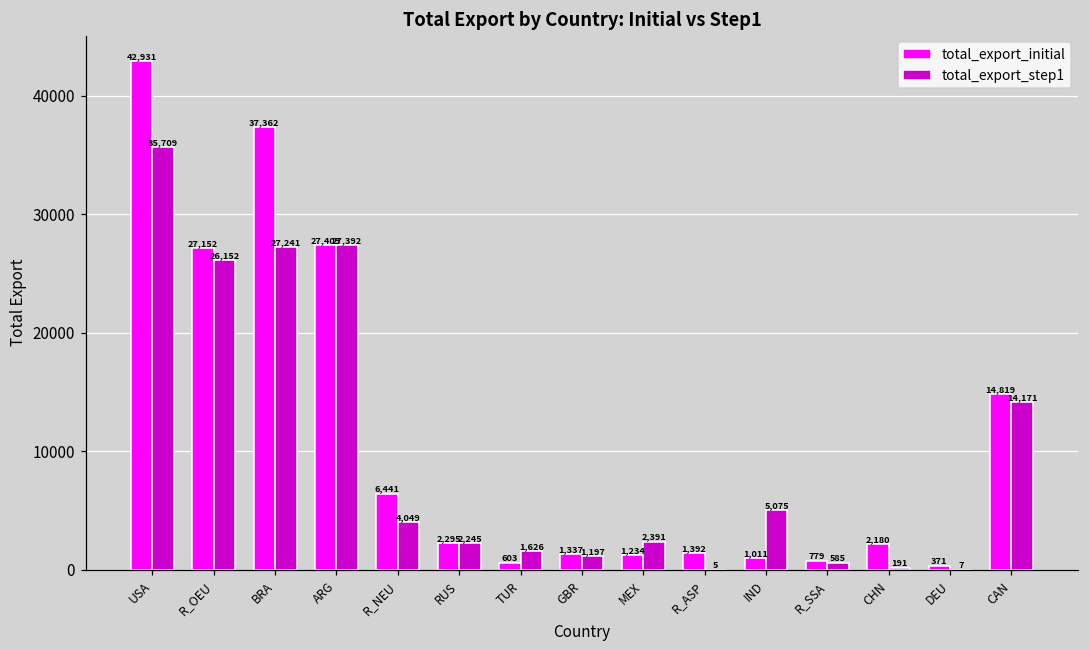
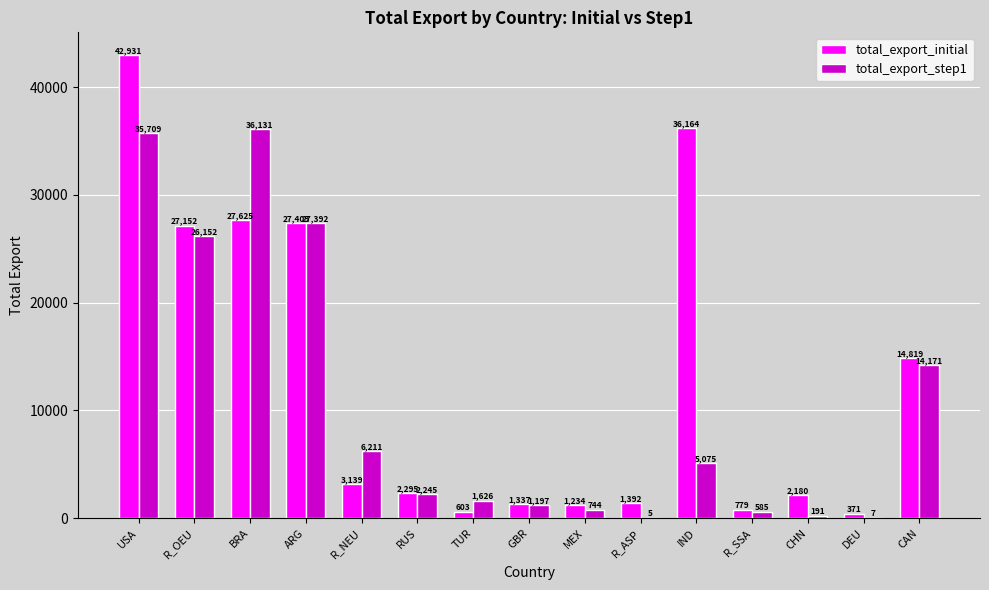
  {
    "total_export_initial": {
      "USA": "42,931",
      "R_OEU": "27,152",
-     "BRA": "37,362",
-     "R_NEU": "6,441",
+     "BRA": "27,625",
+     "R_NEU": "3,139",
      "RUS": "2,295",
      "TUR": "603",
      "GBR": "1,337",
      "MEX": "1,234",
      "R_ASP": "1,392",
-     "IND": "1,011",
+     "IND": "36,164",
      "R_SSA": "779",
      "CHN": "2,180",
      "DEU": "371",
      "CAN": "14,819"
    },
    "total_export_step1": {
      "USA": "35,709",
      "R_OEU": "26,152",
-     "BRA": "27,241",
-     "R_NEU": "4,049",
+     "BRA": "36,131",
+     "R_NEU": "6,211",
      "RUS": "2,245",
      "TUR": "1,626",
      "GBR": "1,197",
-     "MEX": "2,391",
+     "MEX": "744",
      "R_ASP": "5",
      "IND": "5,075",
      "R_SSA": "585",
      "CHN": "191",
      "DEU": "7",
      "CAN": "14,171"
    }
  }
